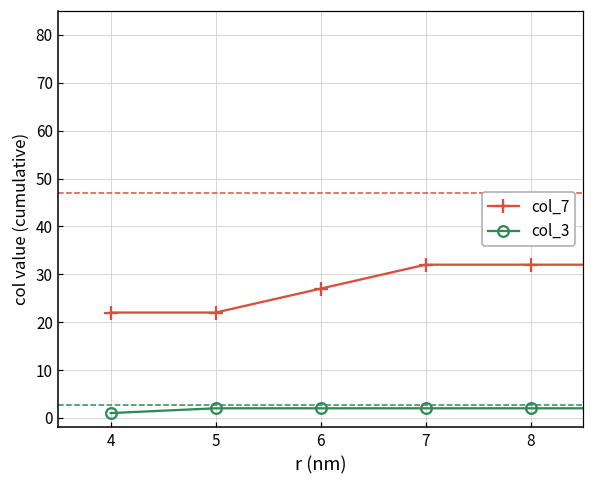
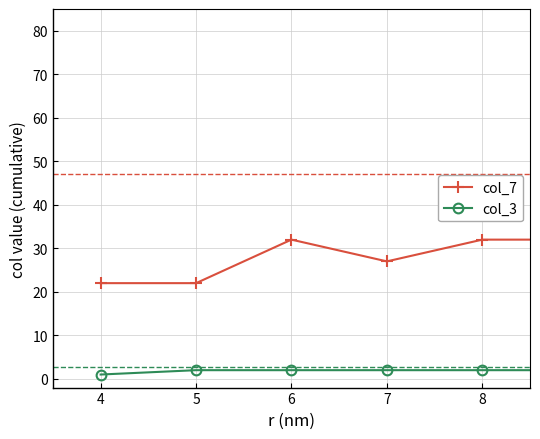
  {
    "col_7": {
      "4": 22,
      "5": 22,
-     "6": 27,
-     "7": 32,
+     "6": 32,
+     "7": 27,
      "8": 32
    },
    "col_3": {
      "4": 1,
      "5": 2,
      "6": 2,
      "7": 2,
      "8": 2
    }
  }
